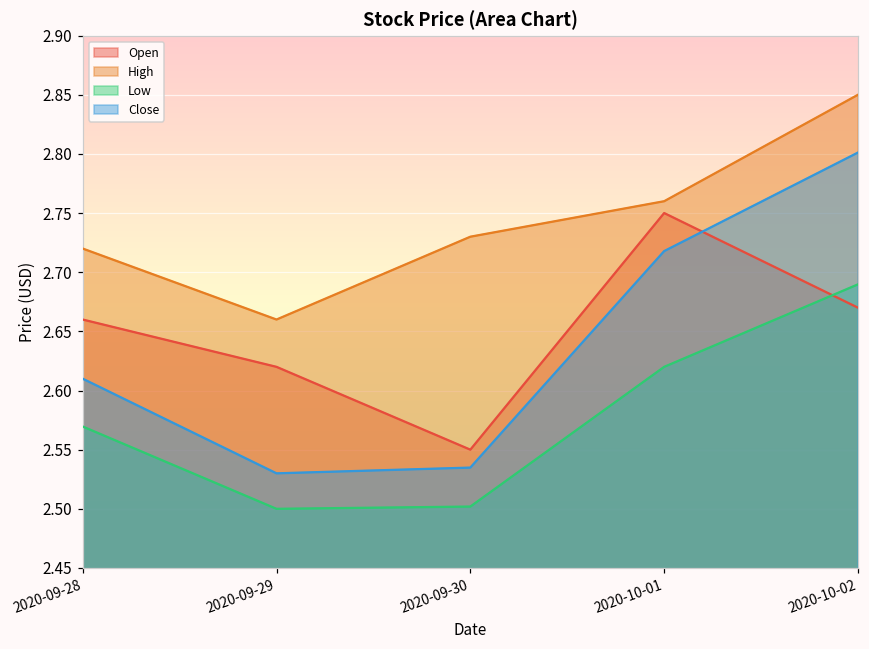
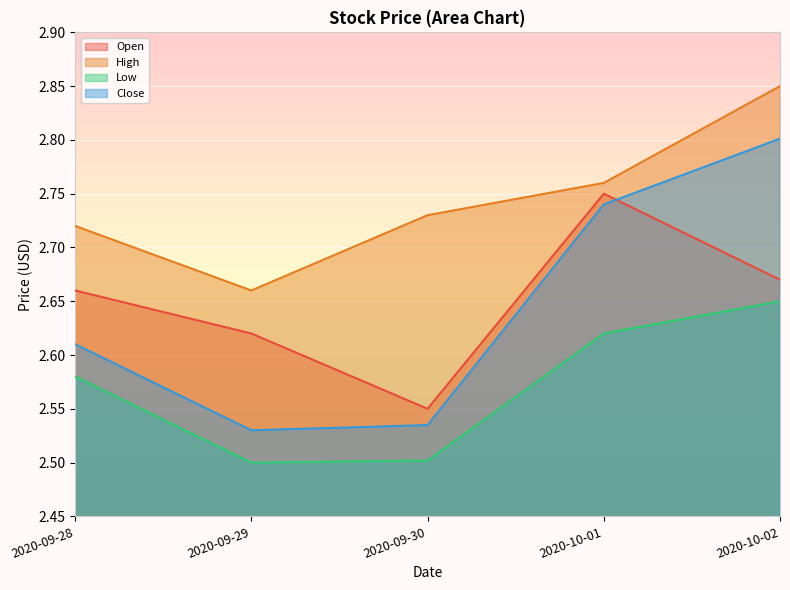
  {
    "Low": {
-     "2020-09-28": 2.570,
+     "2020-09-28": 2.580,
      "2020-09-29": 2.500,
      "2020-09-30": 2.502,
      "2020-10-01": 2.620,
-     "2020-10-02": 2.690
+     "2020-10-02": 2.650
    },
    "Close": {
      "2020-09-28": 2.610,
      "2020-09-29": 2.530,
      "2020-09-30": 2.535,
-     "2020-10-01": 2.718,
+     "2020-10-01": 2.740,
      "2020-10-02": 2.801
    }
  }
